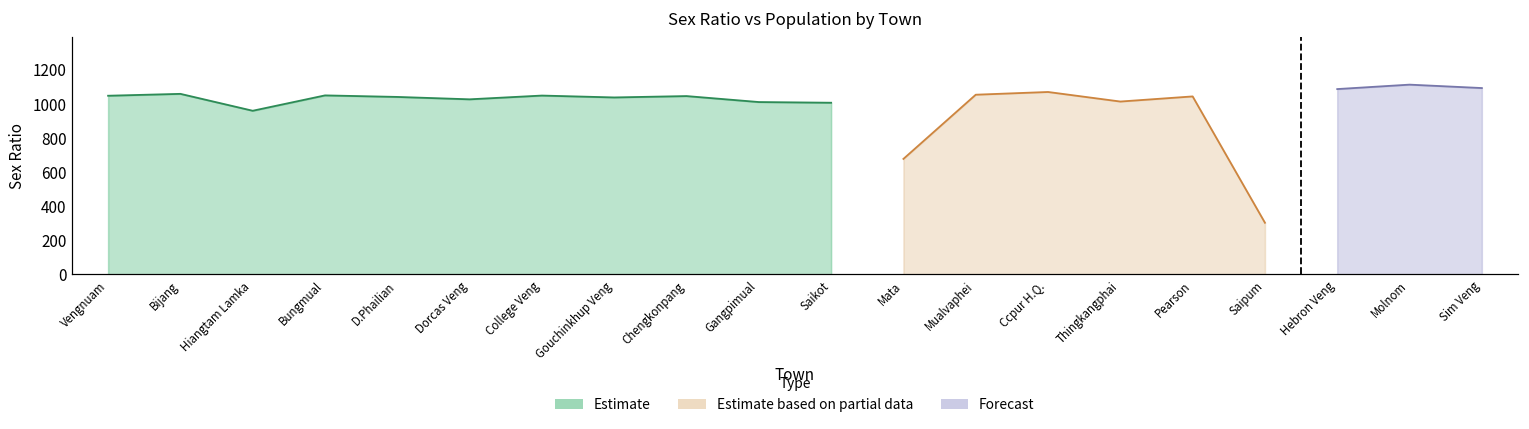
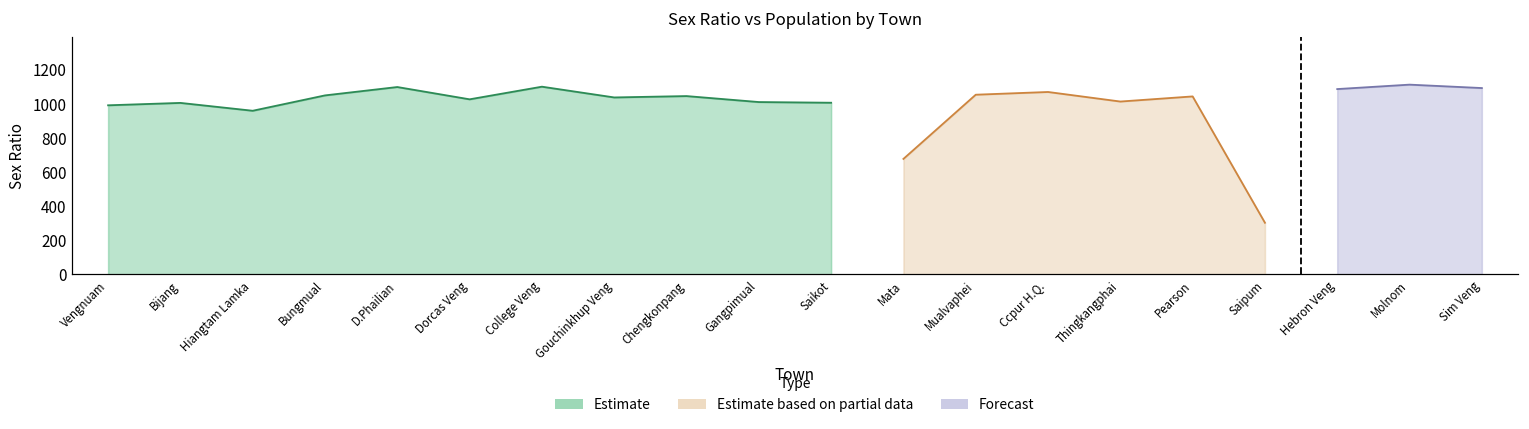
  {
    "Estimate": {
-     "Vengnuam": 1050,
-     "Bijang": 1060,
+     "Vengnuam": 990,
+     "Bijang": 1010,
      "Hiangtam Lamka": 960,
      "Bungmual": 1050,
-     "D.Phailian": 1040,
+     "D.Phailian": 1100,
      "Dorcas Veng": 1030,
-     "College Veng": 1050,
+     "College Veng": 1100,
      "Gouchinkhup Veng": 1040,
      "Chengkonpang": 1050,
      "Gangpimual": 1010,
      "Saikot": 1010
    }
  }
